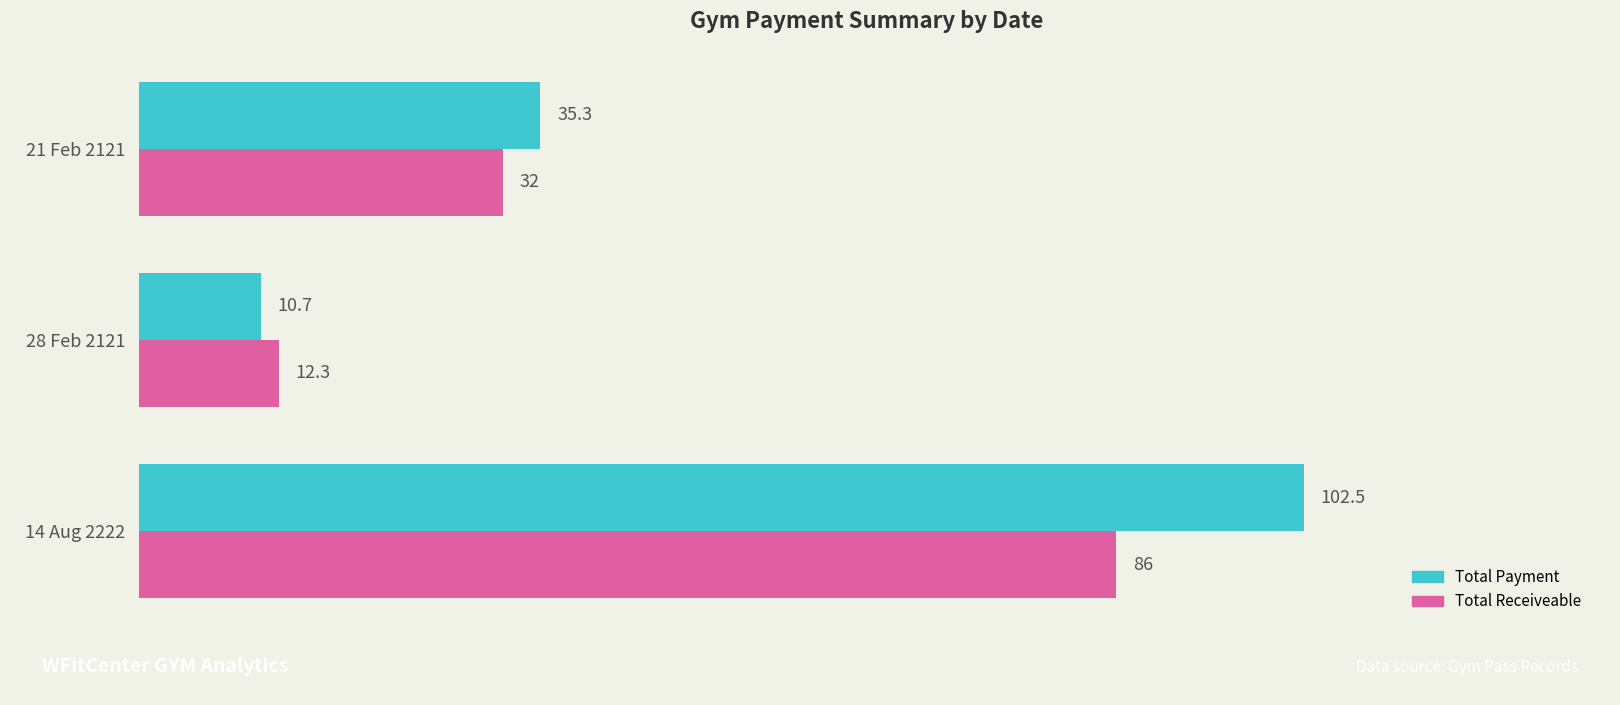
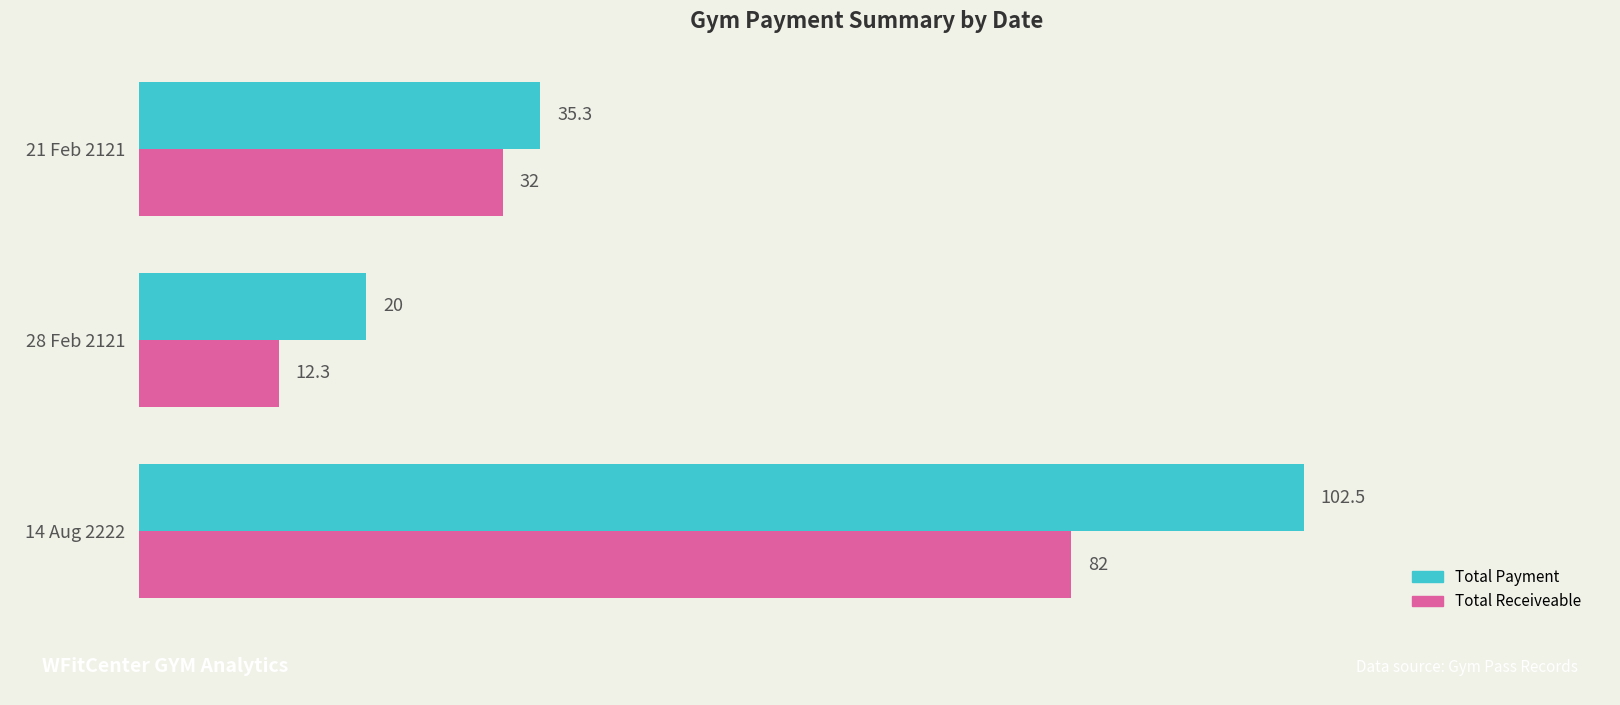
  {
    "Total Payment": {
      "21 Feb 2121": 35.3,
-     "28 Feb 2121": 10.7,
+     "28 Feb 2121": 20,
      "14 Aug 2222": 102.5
    },
    "Total Receiveable": {
      "21 Feb 2121": 32,
      "28 Feb 2121": 12.3,
-     "14 Aug 2222": 86
+     "14 Aug 2222": 82
    }
  }
